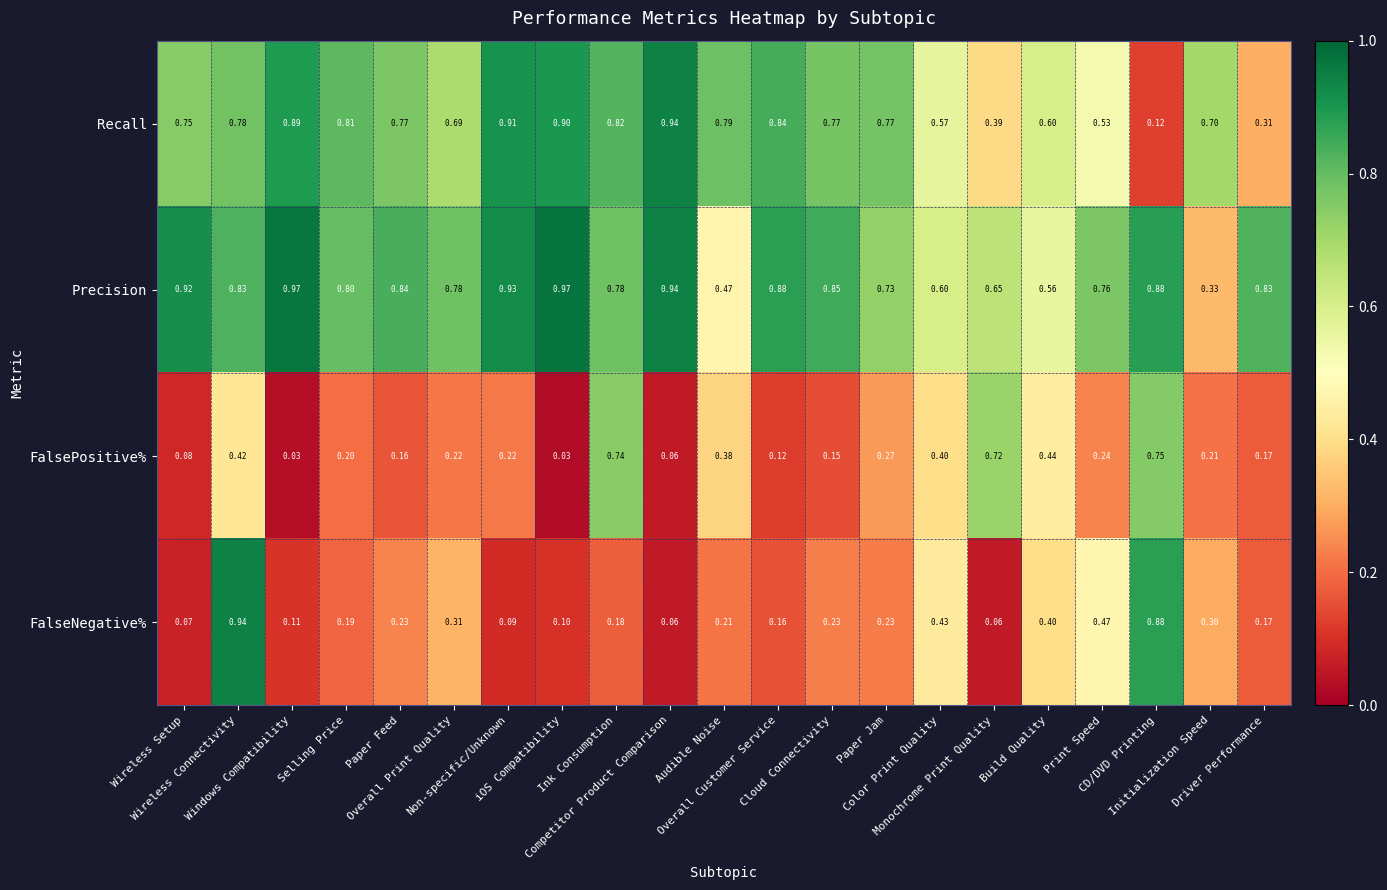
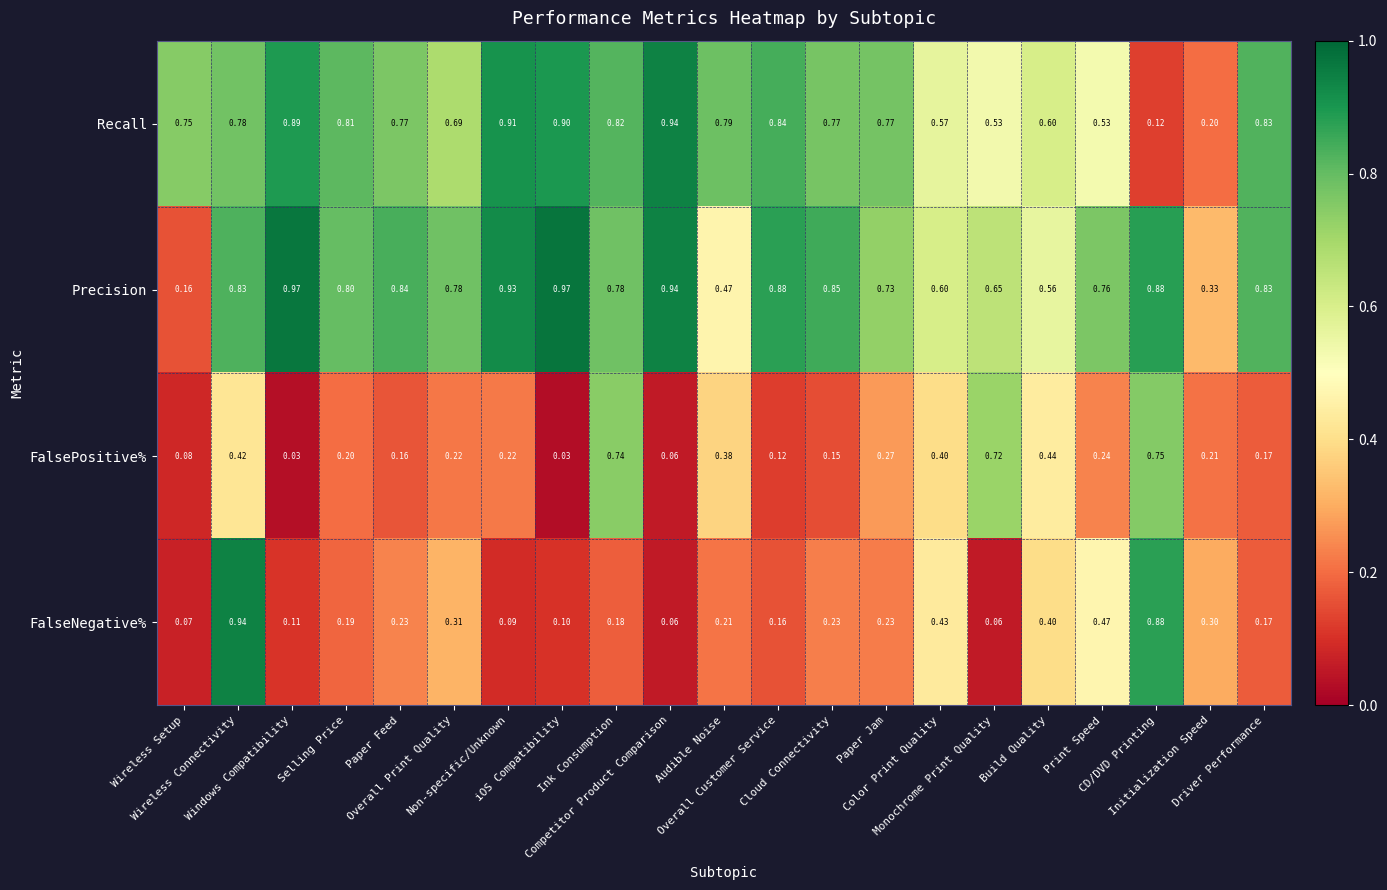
  {
    "Recall": {
      "Wireless Setup": 0.75,
      "Wireless Connectivity": 0.78,
      "Windows Compatibility": 0.89,
      "Selling Price": 0.81,
      "Paper Feed": 0.77,
      "Overall Print Quality": 0.69,
      "Non-specific/Unknown": 0.91,
      "iOS Compatibility": 0.90,
      "Ink Consumption": 0.82,
      "Competitor Product Comparison": 0.94,
      "Audible Noise": 0.79,
      "Overall Customer Service": 0.84,
      "Cloud Connectivity": 0.77,
      "Paper Jam": 0.77,
      "Color Print Quality": 0.57,
-     "Monochrome Print Quality": 0.39,
+     "Monochrome Print Quality": 0.53,
      "Build Quality": 0.60,
      "Print Speed": 0.53,
      "CD/DVD Printing": 0.12,
-     "Initialization Speed": 0.70,
-     "Driver Performance": 0.31
+     "Initialization Speed": 0.20,
+     "Driver Performance": 0.83
    },
    "Precision": {
-     "Wireless Setup": 0.92,
+     "Wireless Setup": 0.16,
      "Wireless Connectivity": 0.83,
      "Windows Compatibility": 0.97,
      "Selling Price": 0.80,
      "Paper Feed": 0.84,
      "Overall Print Quality": 0.78,
      "Non-specific/Unknown": 0.93,
      "iOS Compatibility": 0.97,
      "Ink Consumption": 0.78,
      "Competitor Product Comparison": 0.94,
      "Audible Noise": 0.47,
      "Overall Customer Service": 0.88,
      "Cloud Connectivity": 0.85,
      "Paper Jam": 0.73,
      "Color Print Quality": 0.60,
      "Monochrome Print Quality": 0.65,
      "Build Quality": 0.56,
      "Print Speed": 0.76,
      "CD/DVD Printing": 0.88,
      "Initialization Speed": 0.33,
      "Driver Performance": 0.83
    },
    "FalsePositive%": {
      "Wireless Setup": 0.08,
      "Wireless Connectivity": 0.42,
      "Windows Compatibility": 0.03,
      "Selling Price": 0.20,
      "Paper Feed": 0.16,
      "Overall Print Quality": 0.22,
      "Non-specific/Unknown": 0.22,
      "iOS Compatibility": 0.03,
      "Ink Consumption": 0.74,
      "Competitor Product Comparison": 0.06,
      "Audible Noise": 0.38,
      "Overall Customer Service": 0.12,
      "Cloud Connectivity": 0.15,
      "Paper Jam": 0.27,
      "Color Print Quality": 0.40,
      "Monochrome Print Quality": 0.72,
      "Build Quality": 0.44,
      "Print Speed": 0.24,
      "CD/DVD Printing": 0.75,
      "Initialization Speed": 0.21,
      "Driver Performance": 0.17
    },
    "FalseNegative%": {
      "Wireless Setup": 0.07,
      "Wireless Connectivity": 0.94,
      "Windows Compatibility": 0.11,
      "Selling Price": 0.19,
      "Paper Feed": 0.23,
      "Overall Print Quality": 0.31,
      "Non-specific/Unknown": 0.09,
      "iOS Compatibility": 0.10,
      "Ink Consumption": 0.18,
      "Competitor Product Comparison": 0.06,
      "Audible Noise": 0.21,
      "Overall Customer Service": 0.16,
      "Cloud Connectivity": 0.23,
      "Paper Jam": 0.23,
      "Color Print Quality": 0.43,
      "Monochrome Print Quality": 0.06,
      "Build Quality": 0.40,
      "Print Speed": 0.47,
      "CD/DVD Printing": 0.88,
      "Initialization Speed": 0.30,
      "Driver Performance": 0.17
    }
  }
